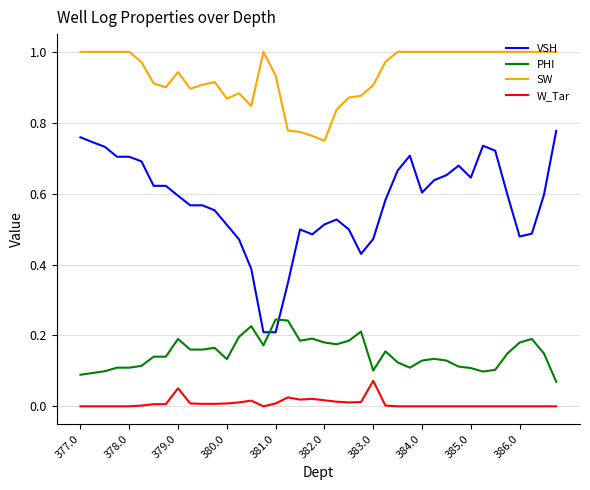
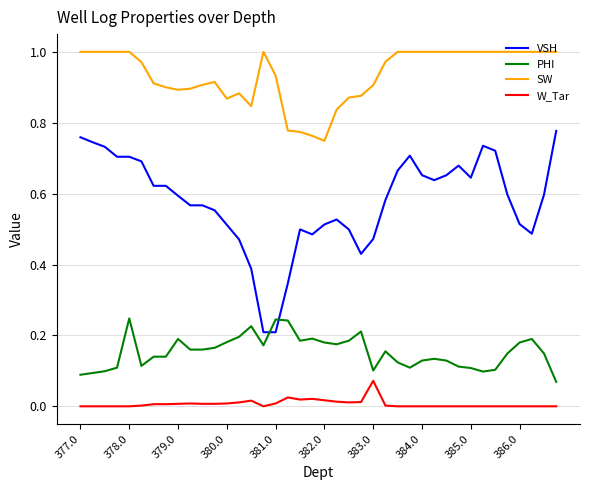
  {
    "VSH": {
      "377.0": 0.76,
      "378.0": 0.70,
      "379.0": 0.59,
      "380.0": 0.51,
      "381.0": 0.21,
      "382.0": 0.51,
      "383.0": 0.47,
-     "384.0": 0.60,
+     "384.0": 0.65,
      "385.0": 0.65,
-     "386.0": 0.48
+     "386.0": 0.51
    },
    "PHI": {
      "377.0": 0.09,
-     "378.0": 0.11,
+     "378.0": 0.25,
      "379.0": 0.19,
-     "380.0": 0.13,
+     "380.0": 0.18,
      "381.0": 0.25,
      "382.0": 0.18,
      "383.0": 0.10,
      "384.0": 0.13,
      "385.0": 0.11,
      "386.0": 0.18
    },
    "SW": {
      "377.0": 1.00,
      "378.0": 1.00,
-     "379.0": 0.94,
+     "379.0": 0.89,
      "380.0": 0.87,
      "381.0": 0.93,
      "382.0": 0.75,
      "383.0": 0.91,
      "384.0": 1.00,
      "385.0": 1.00,
      "386.0": 1.00
    },
    "W_Tar": {
      "377.0": 0.00,
      "378.0": 0.00,
-     "379.0": 0.05,
+     "379.0": 0.01,
      "380.0": 0.01,
      "381.0": 0.01,
      "382.0": 0.02,
      "383.0": 0.07,
      "384.0": 0.00,
      "385.0": 0.00,
      "386.0": 0.00
    }
  }
